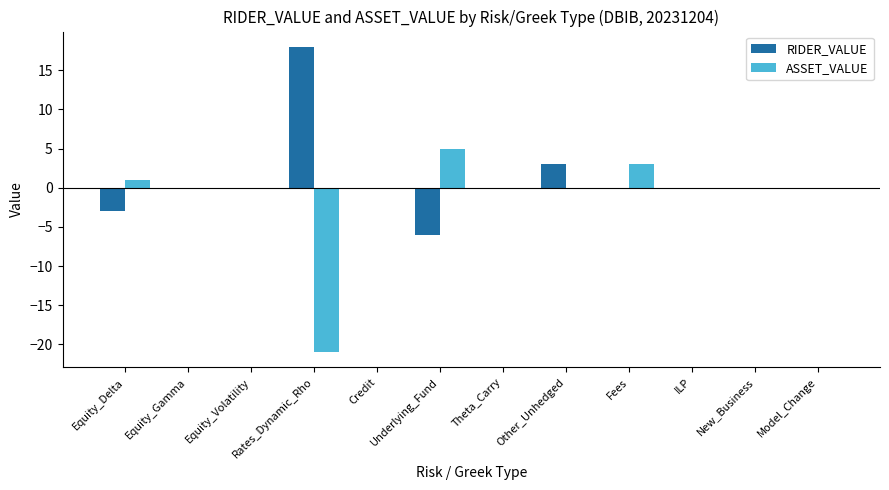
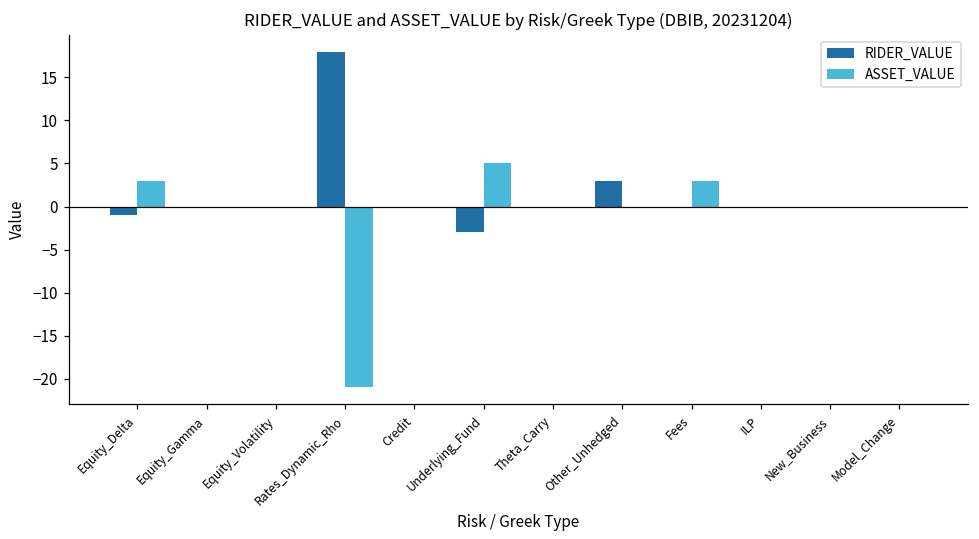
  {
    "RIDER_VALUE": {
-     "Equity_Delta": -3,
+     "Equity_Delta": -1,
      "Equity_Gamma": 0,
      "Equity_Volatility": 0,
      "Rates_Dynamic_Rho": 18,
      "Credit": 0,
-     "Underlying_Fund": -6,
+     "Underlying_Fund": -3,
      "Theta_Carry": 0,
      "Other_Unhedged": 3,
      "Fees": 0,
      "ILP": 0,
      "New_Business": 0,
      "Model_Change": 0
    },
    "ASSET_VALUE": {
-     "Equity_Delta": 1,
+     "Equity_Delta": 3,
      "Equity_Gamma": 0,
      "Equity_Volatility": 0,
      "Rates_Dynamic_Rho": -21,
      "Credit": 0,
      "Underlying_Fund": 5,
      "Theta_Carry": 0,
      "Other_Unhedged": 0,
      "Fees": 3,
      "ILP": 0,
      "New_Business": 0,
      "Model_Change": 0
    }
  }
